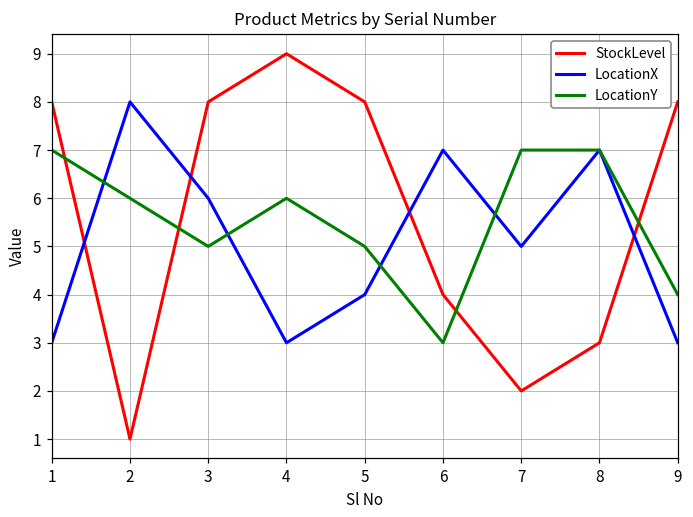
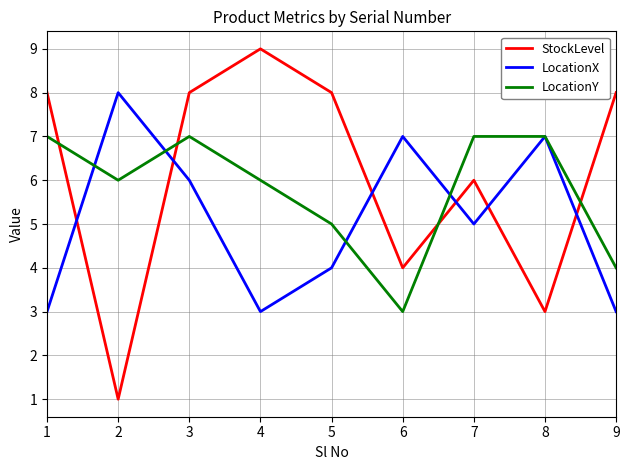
  {
    "StockLevel": {
      "1": 8,
      "2": 1,
      "3": 8,
      "4": 9,
      "5": 8,
      "6": 4,
-     "7": 2,
+     "7": 6,
      "8": 3,
      "9": 8
    },
    "LocationX": {
      "1": 3,
      "2": 8,
      "3": 6,
      "4": 3,
      "5": 4,
      "6": 7,
      "7": 5,
      "9": 3
    },
    "LocationY": {
      "1": 7,
      "2": 6,
-     "3": 5,
+     "3": 7,
      "4": 6,
      "5": 5,
      "6": 3,
      "7": 7,
      "9": 4
    }
  }
